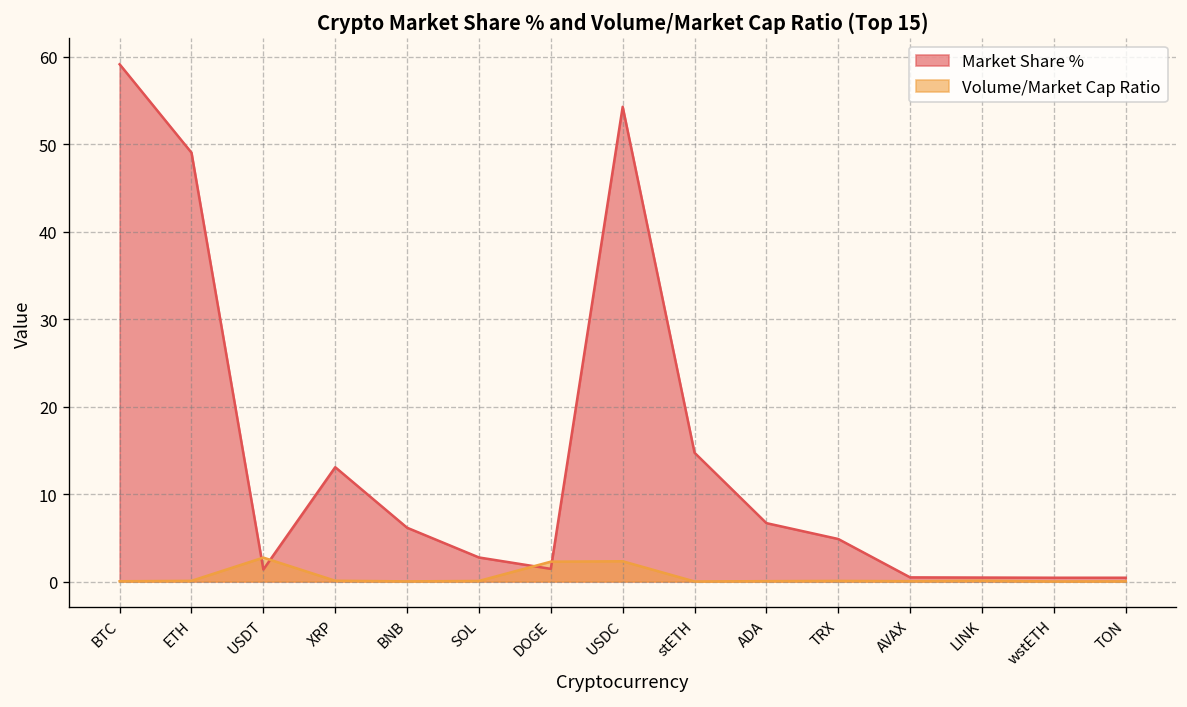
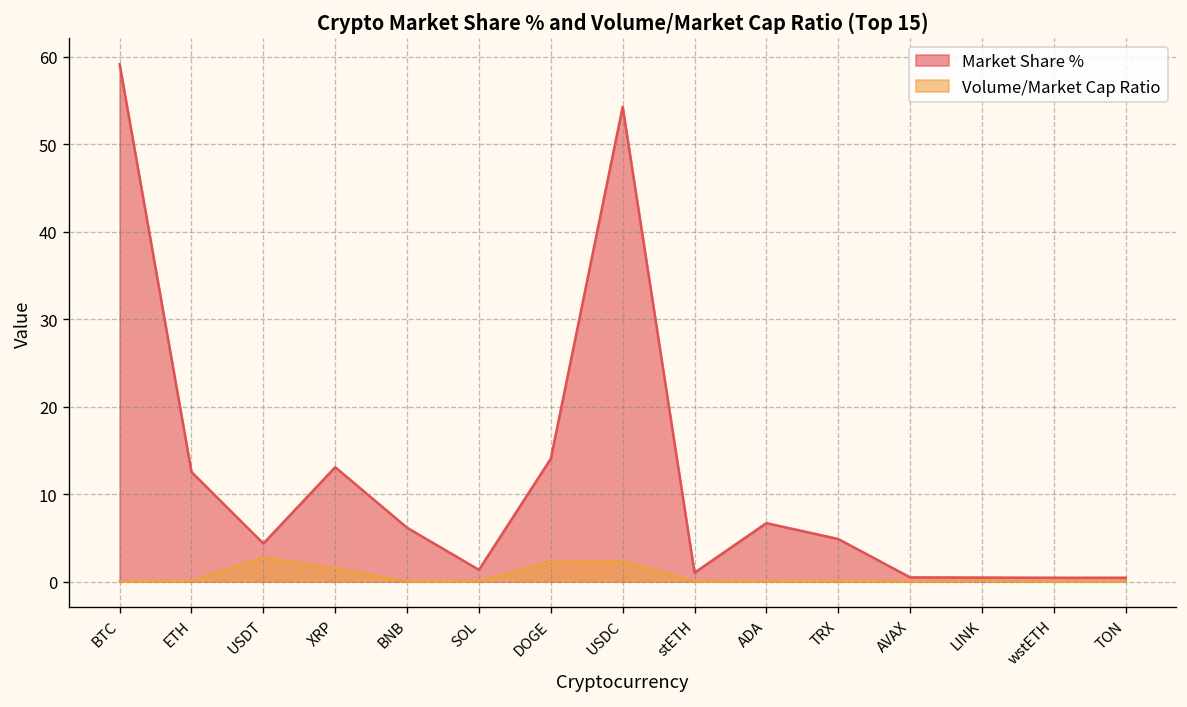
  {
    "Market Share %": {
      "BTC": 59,
-     "ETH": 49,
-     "USDT": 1,
+     "ETH": 13,
+     "USDT": 4,
      "XRP": 13,
      "BNB": 6,
-     "SOL": 3,
-     "DOGE": 1,
+     "SOL": 1,
+     "DOGE": 14,
      "USDC": 54,
-     "stETH": 15,
+     "stETH": 1,
      "ADA": 7,
      "TRX": 5,
      "AVAX": 0,
      "LINK": 0,
      "wstETH": 0,
      "TON": 0
    },
    "Volume/Market Cap Ratio": {
      "BTC": 0,
      "ETH": 0,
      "USDT": 3,
-     "XRP": 0,
+     "XRP": 2,
      "BNB": 0,
      "SOL": 0,
      "DOGE": 2,
      "USDC": 2,
      "stETH": 0,
      "ADA": 0,
      "TRX": 0,
      "AVAX": 0,
      "LINK": 0,
      "wstETH": 0,
      "TON": 0
    }
  }
